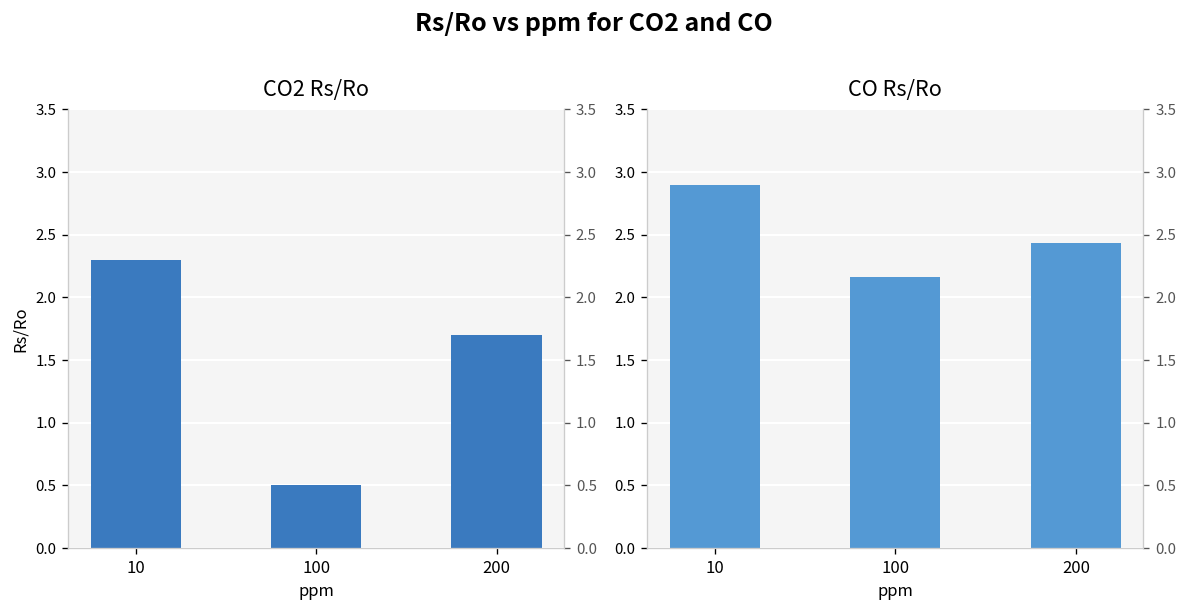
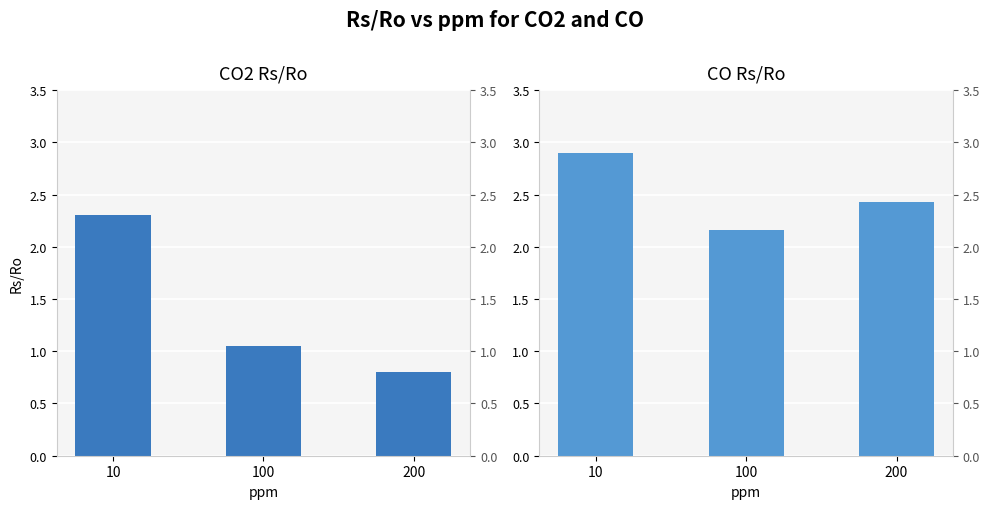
  {
    "CO2 Rs/Ro": {
      "10": 2.30,
-     "100": 0.50,
-     "200": 1.7
+     "100": 1.05,
+     "200": 0.8
    },
    "CO Rs/Ro": {
      "10": 2.90,
      "100": 2.16,
      "200": 2.43
    }
  }
